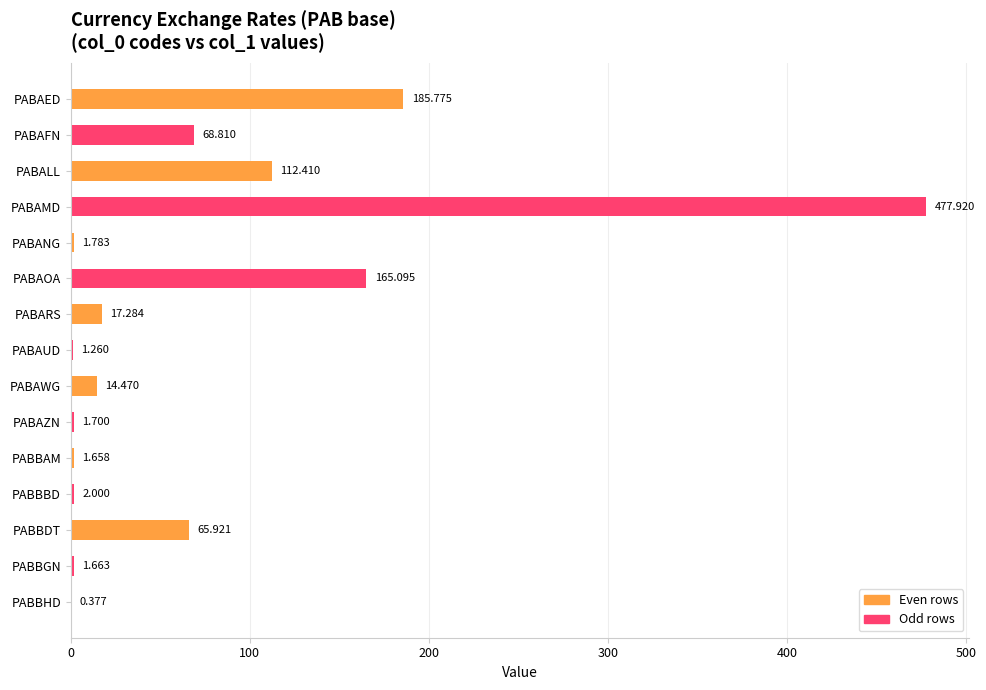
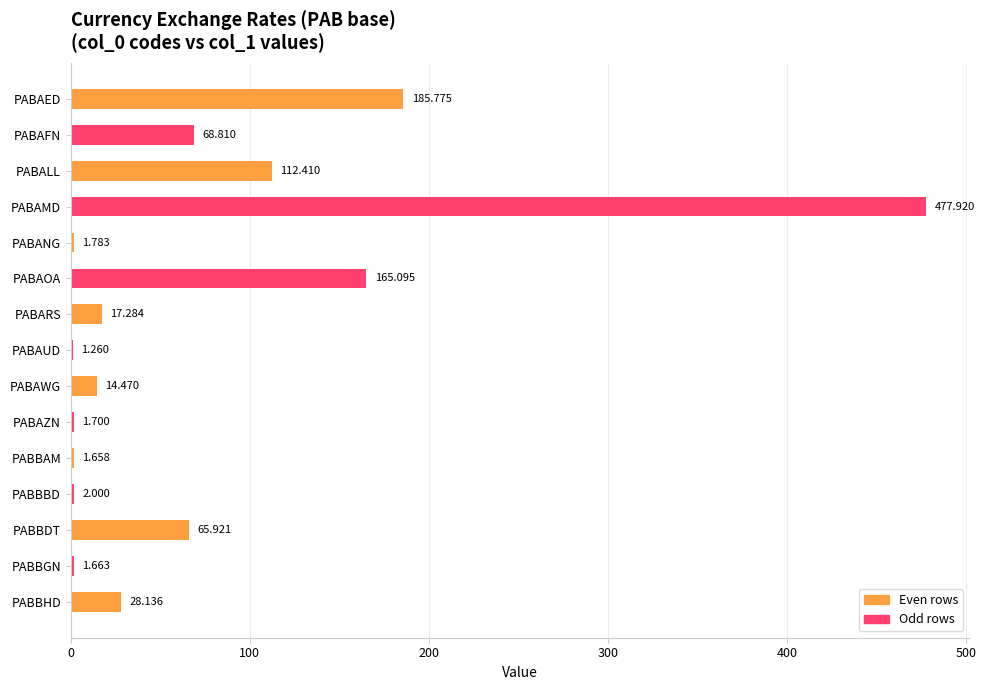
  {
    "PABAED": 185.775,
    "PABAFN": 68.810,
    "PABALL": 112.410,
    "PABAMD": 477.920,
    "PABANG": 1.783,
    "PABAOA": 165.095,
    "PABARS": 17.284,
    "PABAUD": 1.260,
    "PABAWG": 14.470,
    "PABAZN": 1.700,
    "PABBAM": 1.658,
    "PABBBD": 2.000,
    "PABBDT": 65.921,
    "PABBGN": 1.663,
-   "PABBHD": 0.377
+   "PABBHD": 28.136
  }
